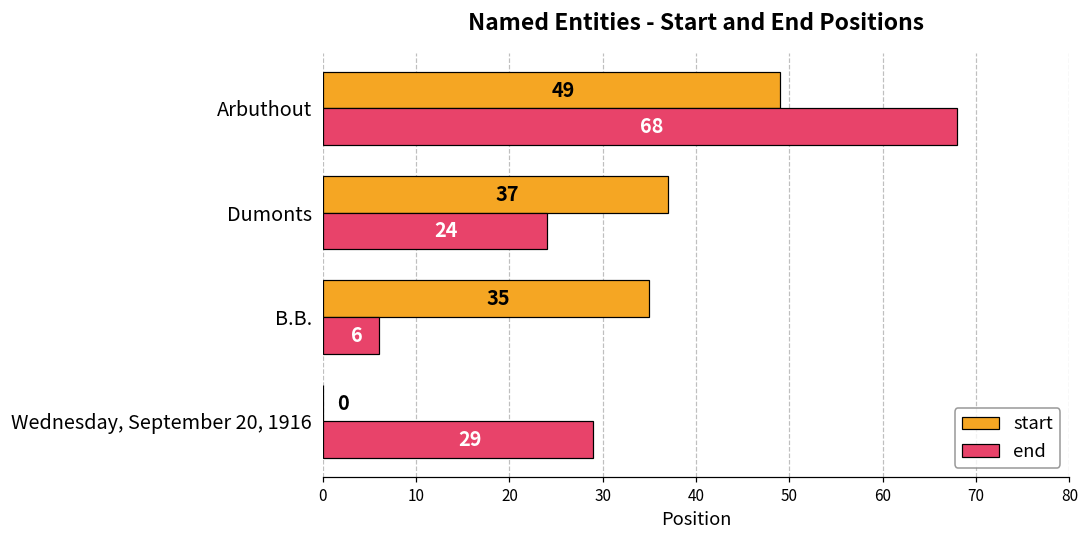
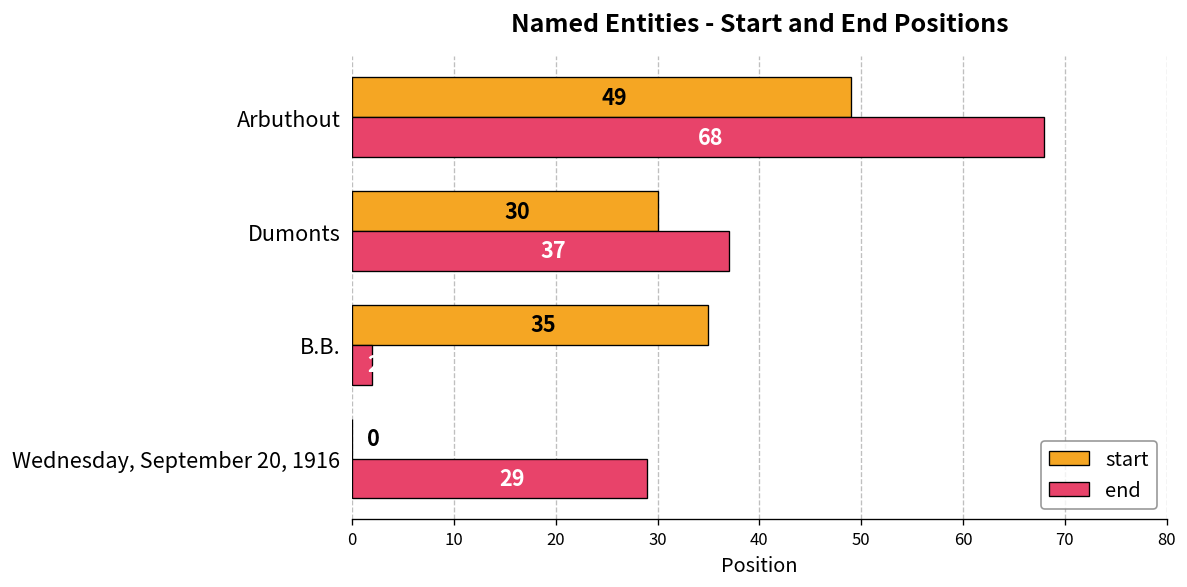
  {
    "start": {
      "Arbuthout": 49,
-     "Dumonts": 37,
+     "Dumonts": 30,
      "B.B.": 35,
      "Wednesday, September 20, 1916": 0
    },
    "end": {
      "Arbuthout": 68,
-     "Dumonts": 24,
-     "B.B.": 6,
+     "Dumonts": 37,
+     "B.B.": 2,
      "Wednesday, September 20, 1916": 29
    }
  }
